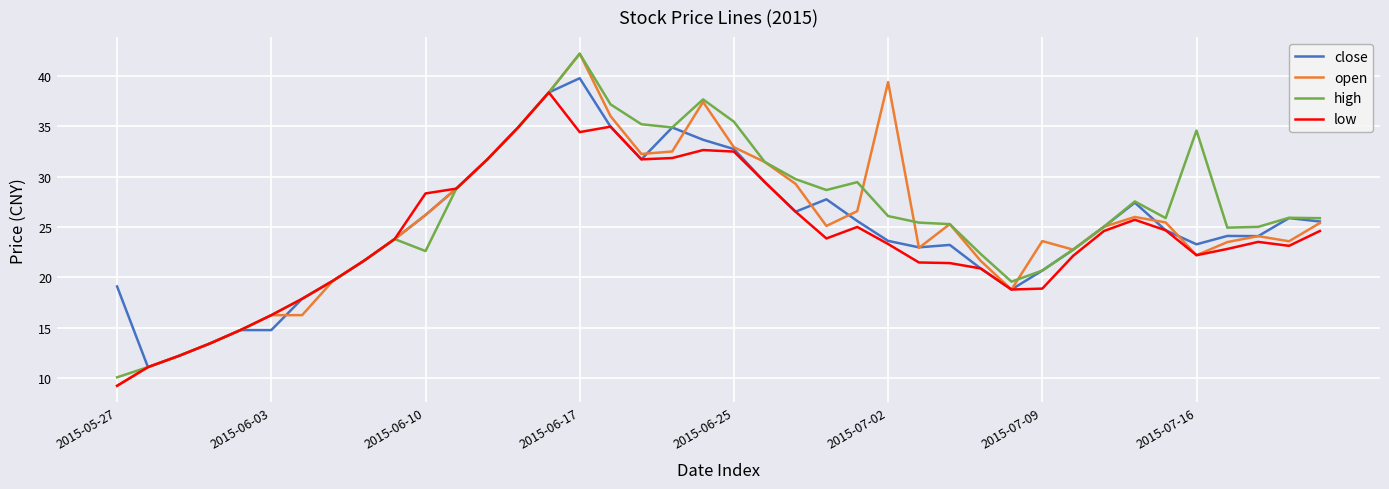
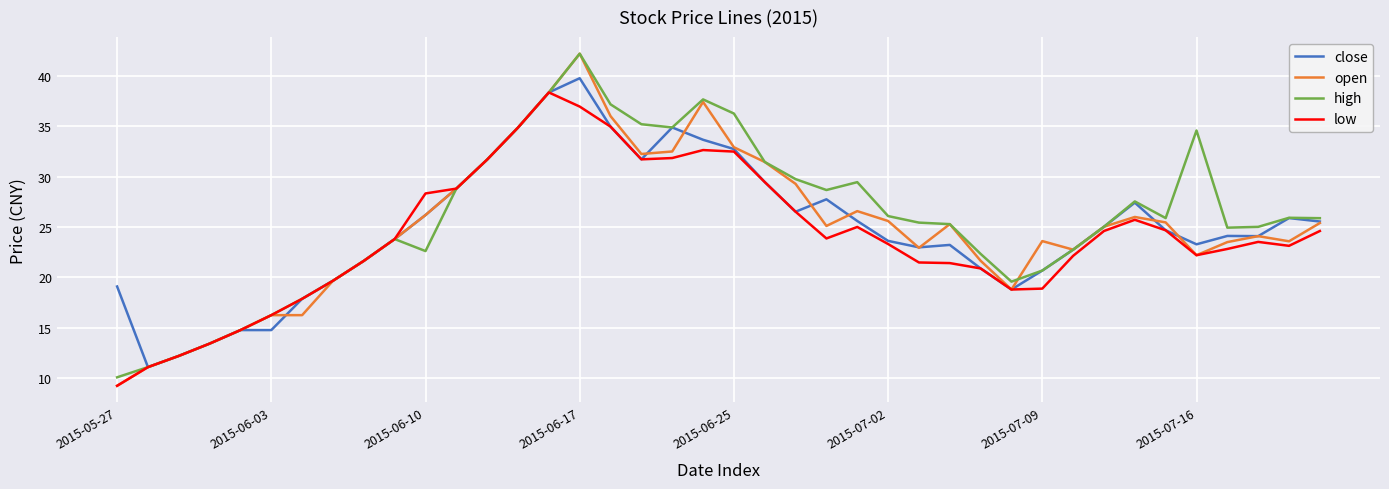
  {
    "close": {
      "2015-05-27": 19.1,
      "2015-06-03": 14.8,
      "2015-06-17": 39.7,
      "2015-07-02": 23.6,
      "2015-07-16": 23.3
    },
    "open": {
-     "2015-07-02": 39.4,
+     "2015-07-02": 25.6,
      "2015-07-09": 23.6
    },
    "high": {
      "2015-05-27": 10.1,
      "2015-06-10": 22.6,
-     "2015-06-25": 35.4,
+     "2015-06-25": 36.2,
      "2015-07-02": 26.1,
      "2015-07-16": 34.6
    },
    "low": {
      "2015-06-10": 28.3,
-     "2015-06-17": 34.4,
+     "2015-06-17": 36.9,
      "2015-07-02": 23.3,
      "2015-07-09": 18.9
    }
  }
